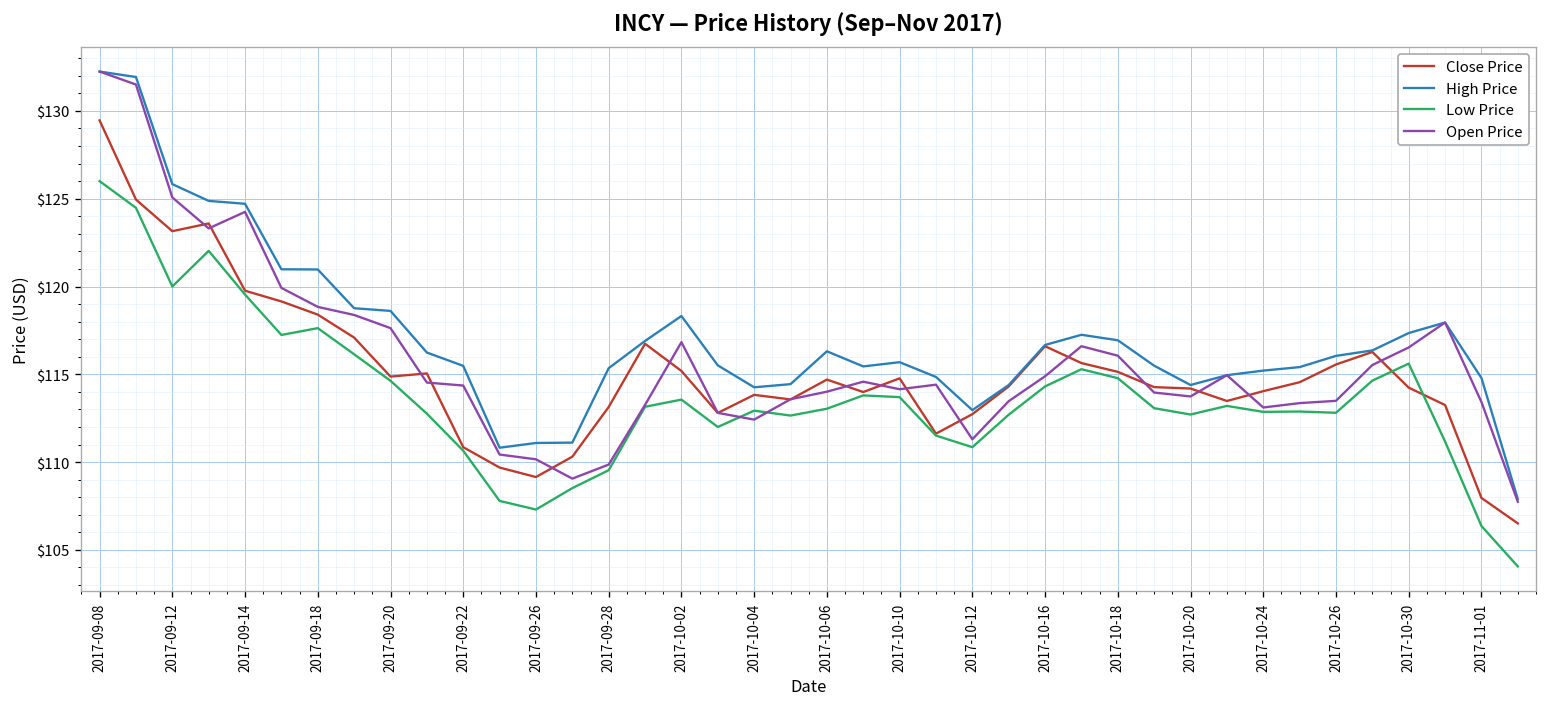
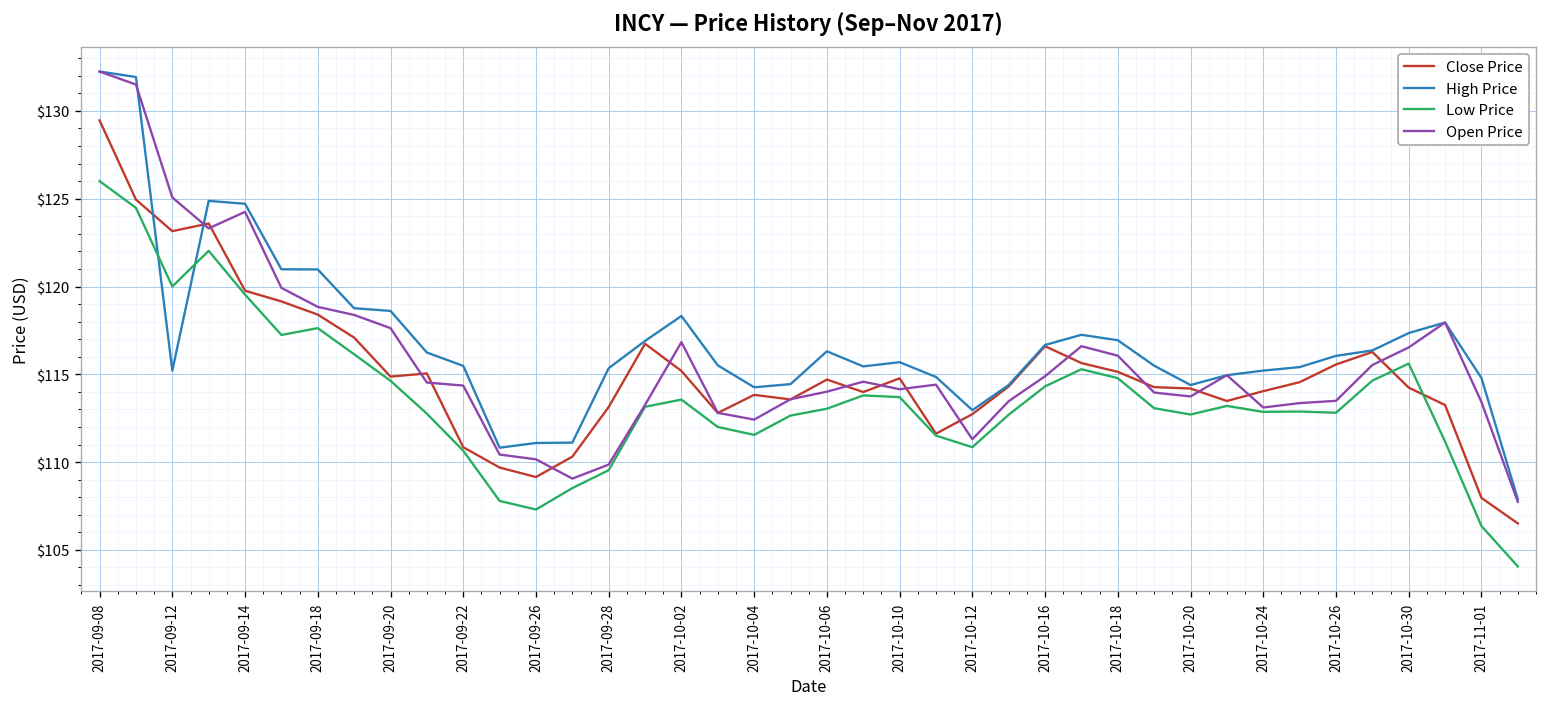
  {
    "Close Price": {
      "2017-09-08": "$129.5",
      "2017-09-12": "$123.2",
      "2017-09-14": "$119.8",
      "2017-09-18": "$118.4",
      "2017-09-20": "$114.9",
      "2017-09-22": "$110.9",
      "2017-09-26": "$109.2",
      "2017-09-28": "$113.1",
      "2017-10-02": "$115.2",
      "2017-10-04": "$113.8",
      "2017-10-06": "$114.7",
      "2017-10-10": "$114.8",
      "2017-10-12": "$112.7",
      "2017-10-18": "$115.1",
      "2017-10-20": "$114.2",
      "2017-10-24": "$114.0",
      "2017-10-26": "$115.6",
      "2017-10-30": "$114.2",
      "2017-11-01": "$108.0"
    },
    "High Price": {
-     "2017-09-12": "$125.8",
+     "2017-09-12": "$115.2",
      "2017-09-14": "$124.7",
      "2017-09-18": "$121.0",
      "2017-09-20": "$118.6",
      "2017-09-22": "$115.5",
      "2017-09-26": "$111.1",
      "2017-09-28": "$115.4",
      "2017-10-02": "$118.3",
      "2017-10-04": "$114.3",
      "2017-10-06": "$116.3",
      "2017-10-10": "$115.7",
      "2017-10-12": "$113.0",
      "2017-10-18": "$116.9",
      "2017-10-20": "$114.4",
      "2017-10-24": "$115.2",
      "2017-10-26": "$116.1",
      "2017-10-30": "$117.4",
      "2017-11-01": "$114.8"
    },
    "Low Price": {
      "2017-09-08": "$126.0",
      "2017-09-12": "$120.0",
      "2017-09-14": "$119.5",
      "2017-09-18": "$117.6",
      "2017-09-20": "$114.6",
      "2017-09-22": "$110.6",
      "2017-09-26": "$107.3",
      "2017-09-28": "$109.5",
      "2017-10-02": "$113.6",
-     "2017-10-04": "$112.9",
+     "2017-10-04": "$111.6",
      "2017-10-06": "$113.0",
      "2017-10-10": "$113.7",
      "2017-10-12": "$110.9",
      "2017-10-16": "$114.3",
      "2017-10-18": "$114.8",
      "2017-10-20": "$112.7",
      "2017-10-24": "$112.9",
      "2017-10-26": "$112.8",
      "2017-10-30": "$115.6",
      "2017-11-01": "$106.4"
    },
    "Open Price": {
      "2017-09-12": "$125.1",
      "2017-09-14": "$124.3",
      "2017-09-18": "$118.8",
      "2017-09-20": "$117.6",
      "2017-09-22": "$114.4",
      "2017-09-26": "$110.2",
      "2017-09-28": "$109.9",
      "2017-10-02": "$116.8",
      "2017-10-04": "$112.4",
      "2017-10-06": "$114.0",
      "2017-10-10": "$114.2",
      "2017-10-12": "$111.3",
      "2017-10-16": "$114.9",
      "2017-10-18": "$116.1",
      "2017-10-20": "$113.7",
      "2017-10-24": "$113.1",
      "2017-10-26": "$113.5",
      "2017-10-30": "$116.5",
      "2017-11-01": "$113.4"
    }
  }
